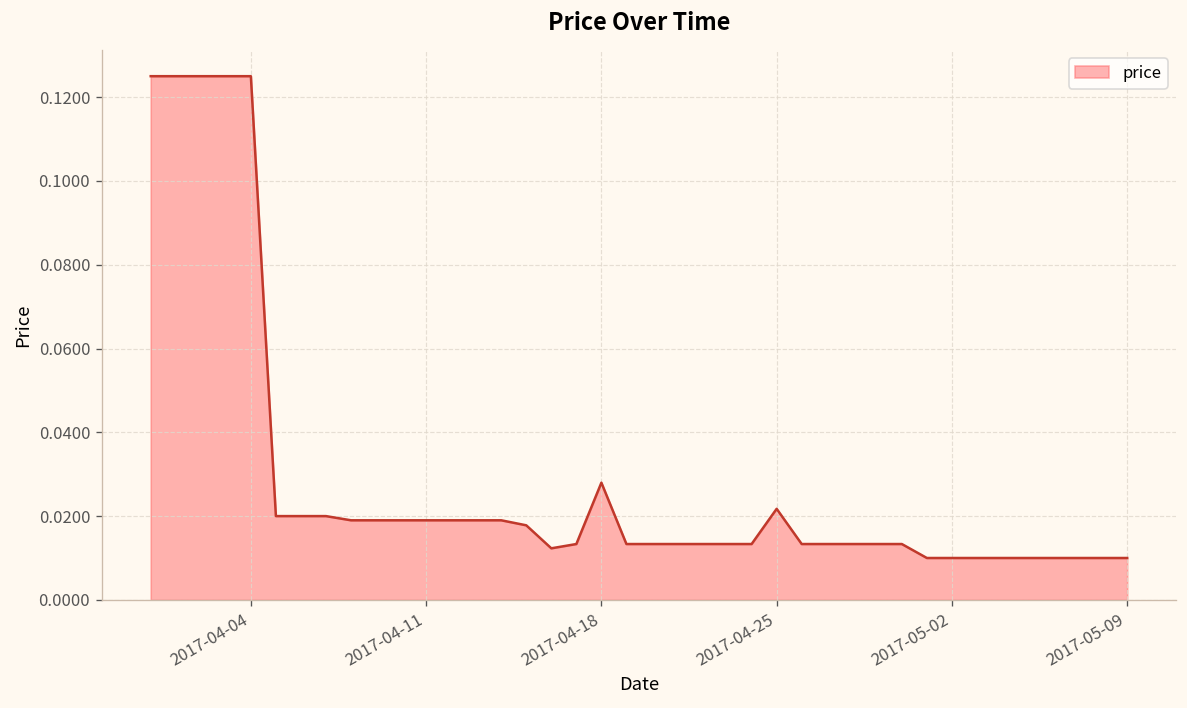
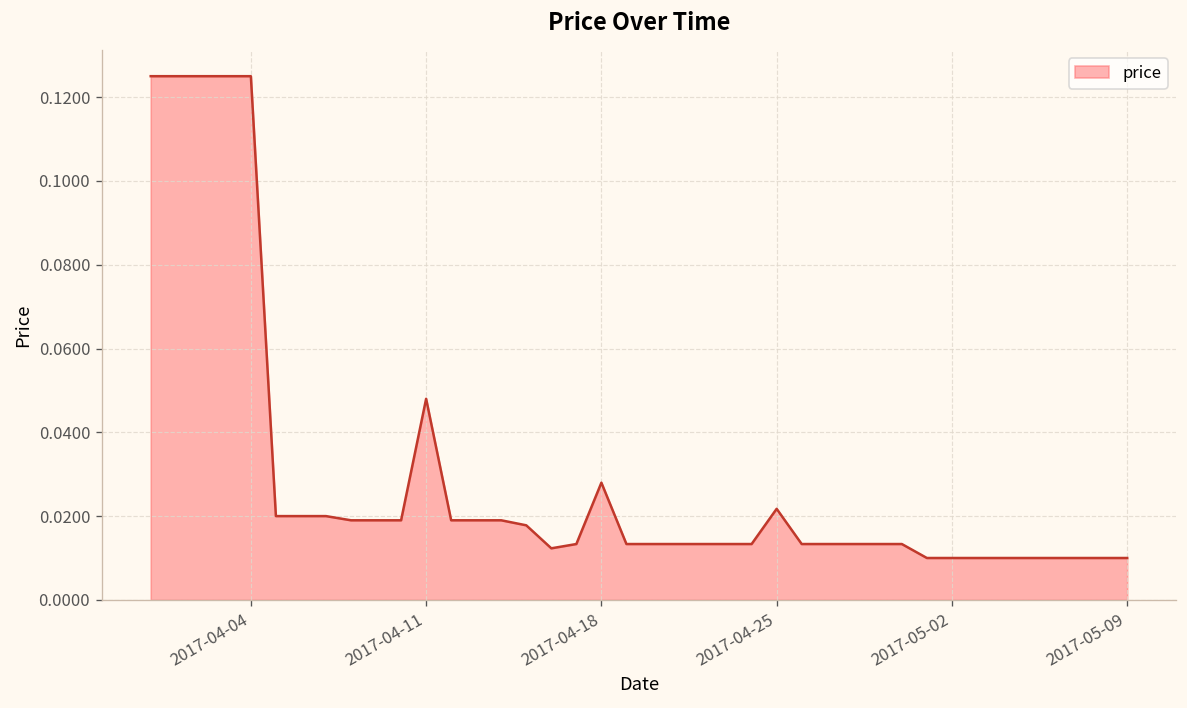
  {
    "2017-04-04": 0.125,
-   "2017-04-11": 0.019,
+   "2017-04-11": 0.048,
    "2017-04-18": 0.028,
    "2017-04-25": 0.022,
    "2017-05-02": 0.010,
    "2017-05-09": 0.010
  }
